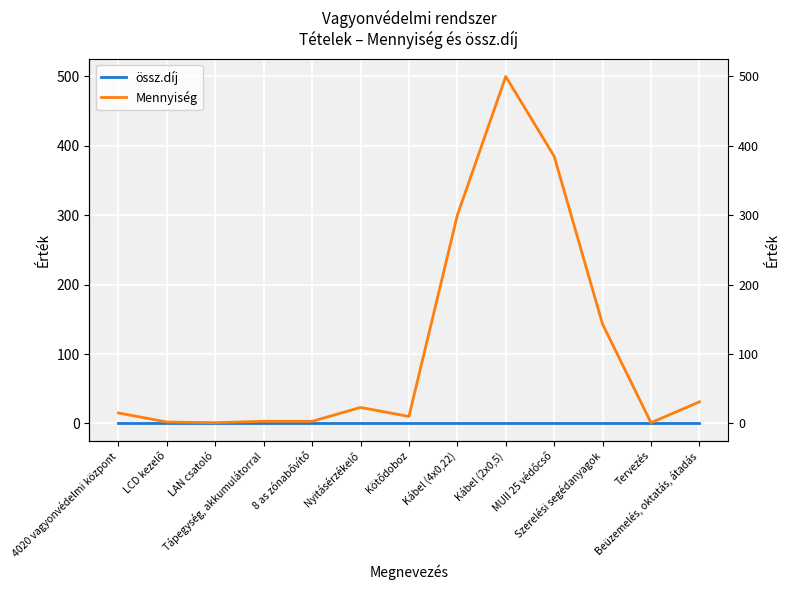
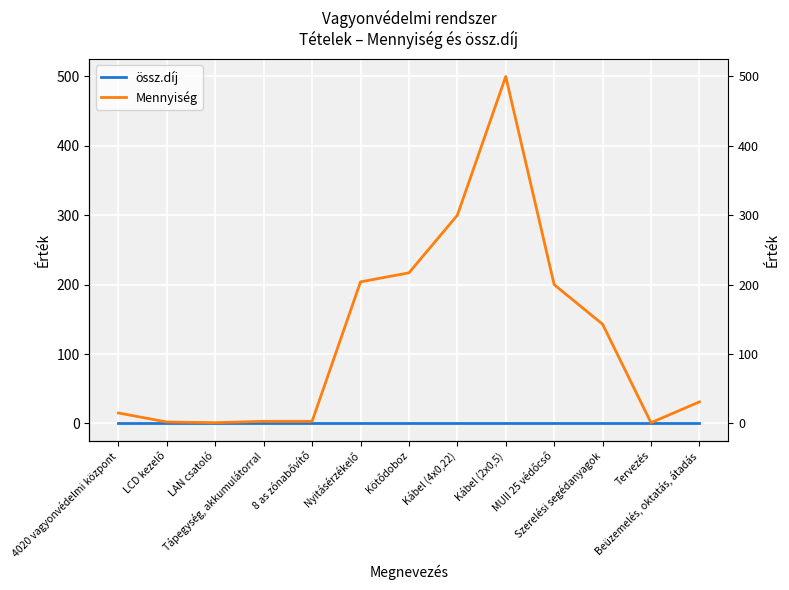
  {
    "össz.díj": {
      "4020 vagyonvédelmi központ": 0,
      "Nyitásérzékelő": 0,
      "Kötődoboz": 0,
      "Kábel (4x0,22)": 0,
      "Kábel (2x0,5)": 0,
      "MUII 25 védőcső": 0,
      "Szerelési segédanyagok": 0,
      "Beüzemelés, oktatás, átadás": 0
    },
    "Mennyiség": {
      "4020 vagyonvédelmi központ": 20,
-     "Nyitásérzékelő": 20,
-     "Kötődoboz": 10,
+     "Nyitásérzékelő": 200,
+     "Kötődoboz": 220,
      "Kábel (4x0,22)": 300,
      "Kábel (2x0,5)": 500,
-     "MUII 25 védőcső": 390,
+     "MUII 25 védőcső": 200,
      "Szerelési segédanyagok": 140,
      "Beüzemelés, oktatás, átadás": 30
    }
  }
